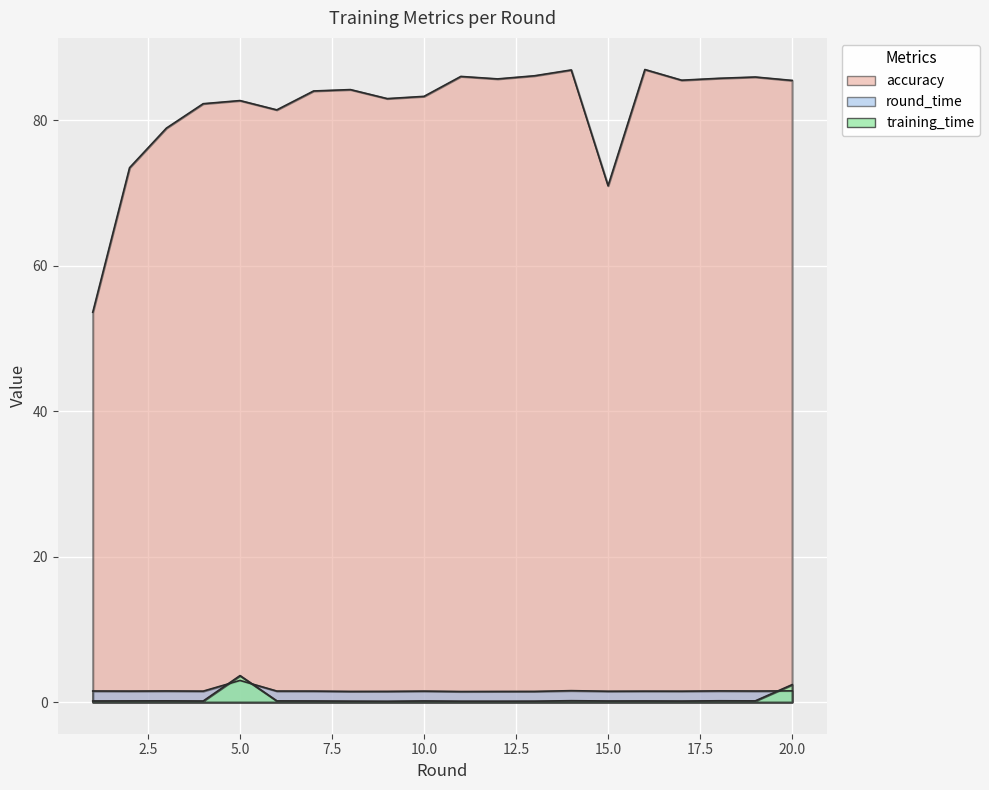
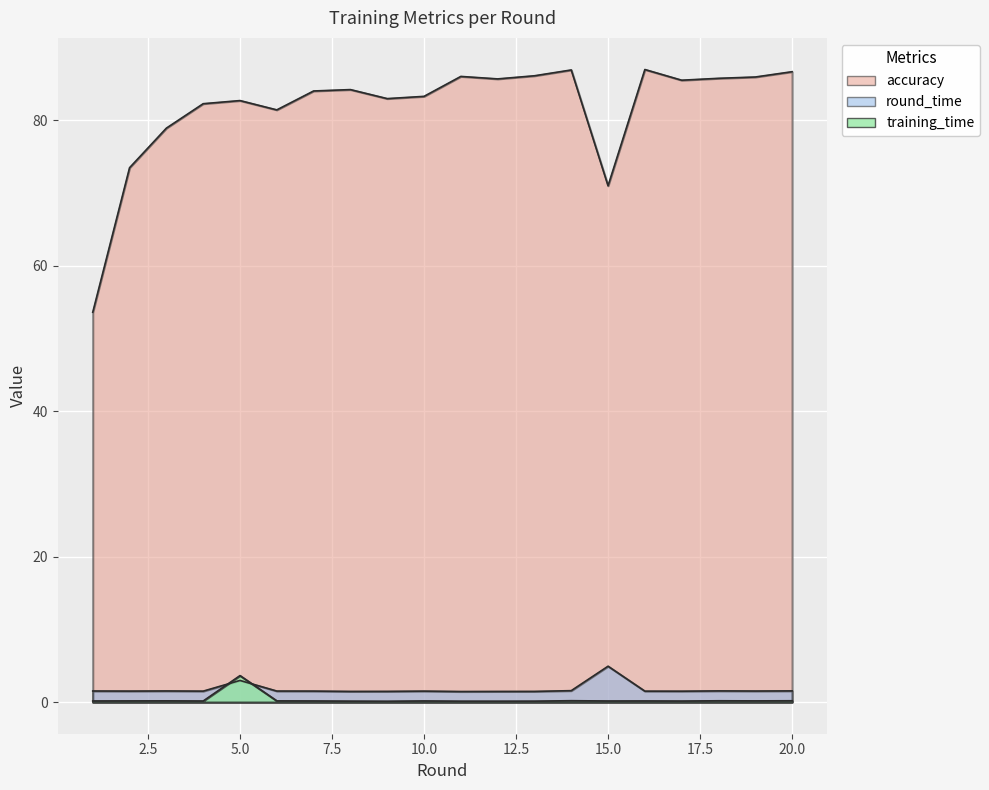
  {
    "accuracy": {
      "5.0": 83,
      "10.0": 83,
      "15.0": 71,
-     "20.0": 85
+     "20.0": 87
    },
    "round_time": {
      "5.0": 3,
      "10.0": 2,
-     "15.0": 1,
+     "15.0": 5,
      "20.0": 2
    },
    "training_time": {
      "5.0": 4,
      "10.0": 0,
      "15.0": 0,
-     "20.0": 2
+     "20.0": 0
    }
  }
